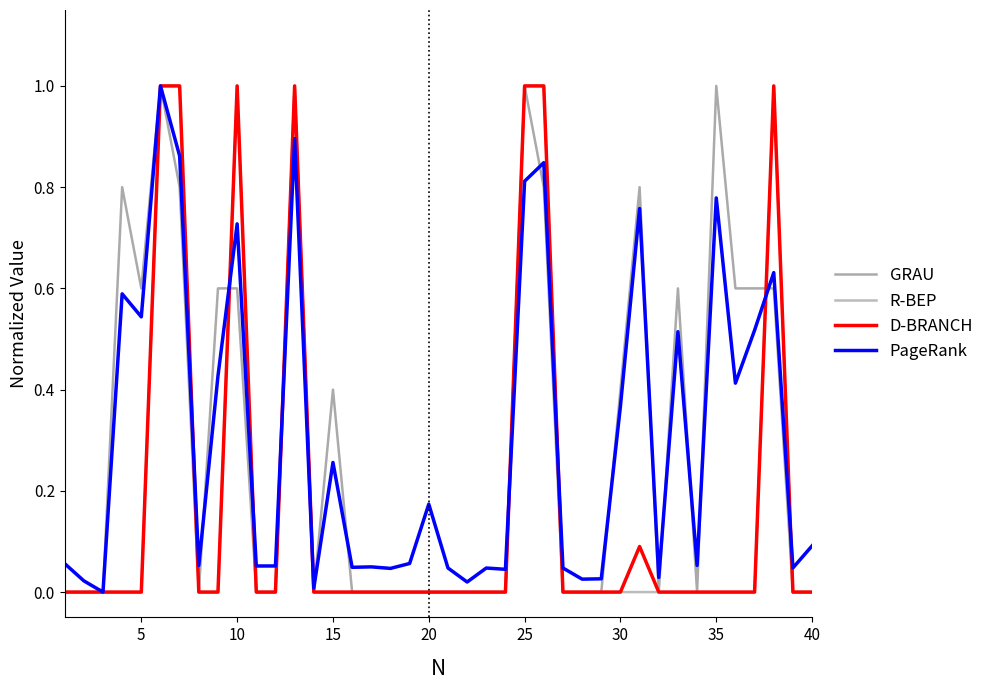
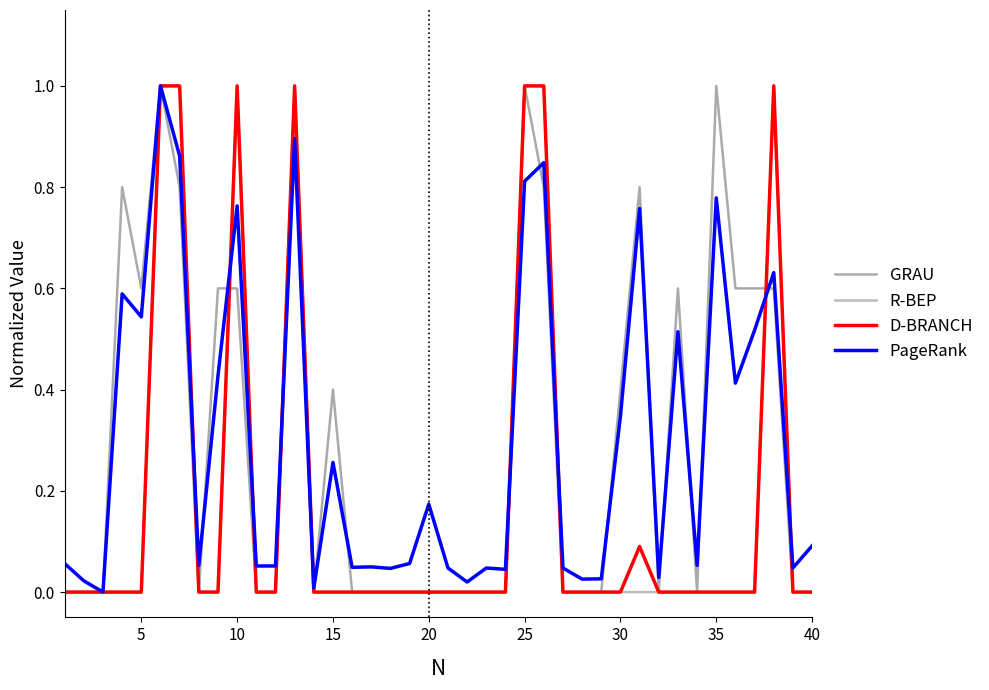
  {
    "PageRank": {
      "5": 0.54,
-     "10": 0.73,
+     "10": 0.76,
      "15": 0.26,
      "20": 0.17,
      "25": 0.81,
-     "30": 0.37,
+     "30": 0.35,
      "35": 0.78,
      "40": 0.09
    }
  }
